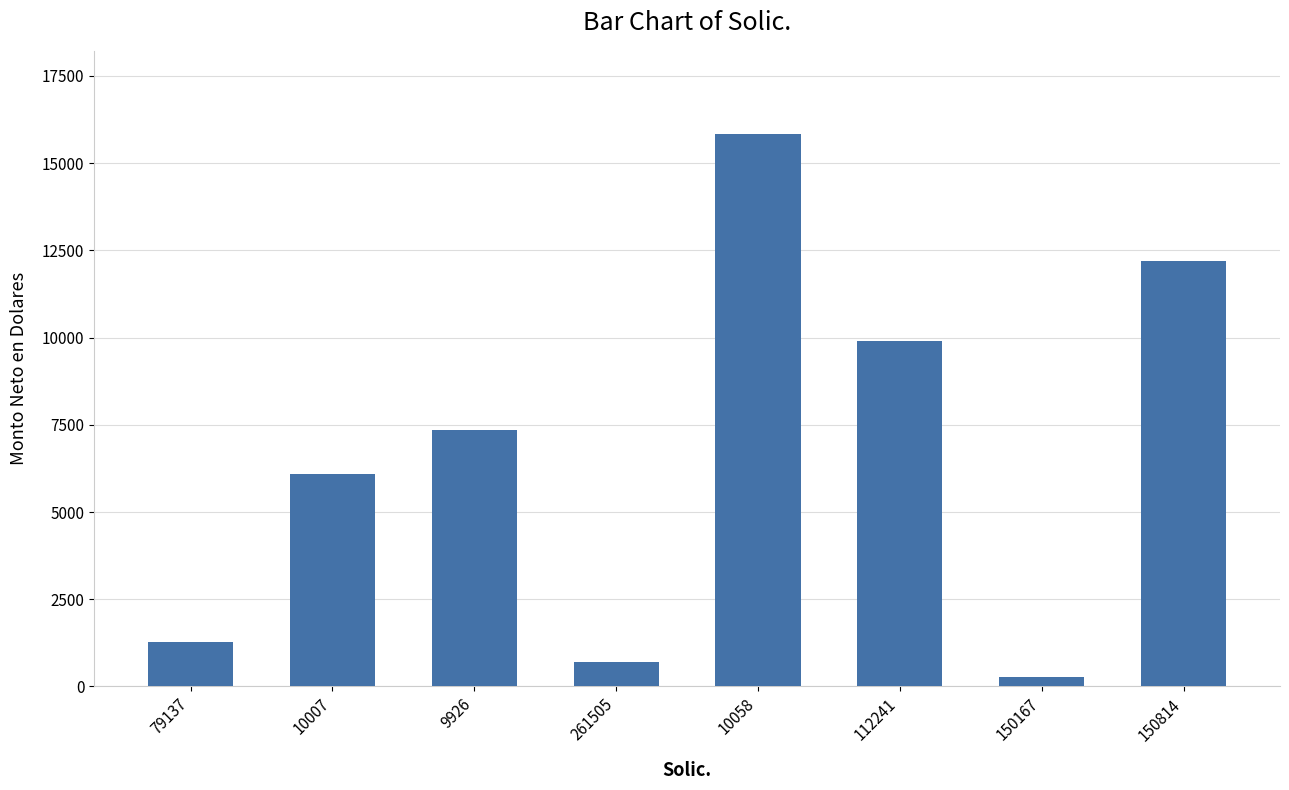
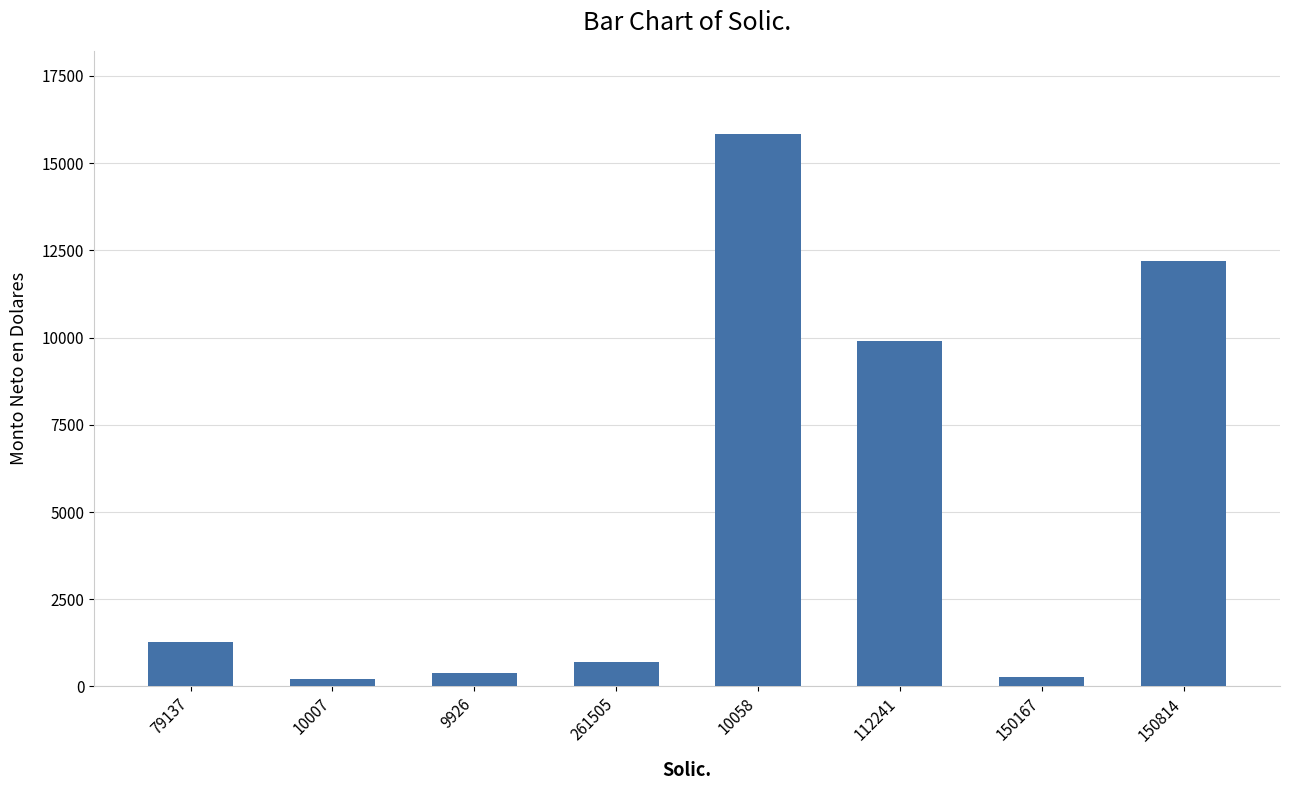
  {
    "79137": 1300,
-   "10007": 6100,
-   "9926": 7300,
+   "10007": 200,
+   "9926": 400,
    "261505": 700,
    "10058": 15800,
    "112241": 9900,
    "150167": 300,
    "150814": 12200
  }
